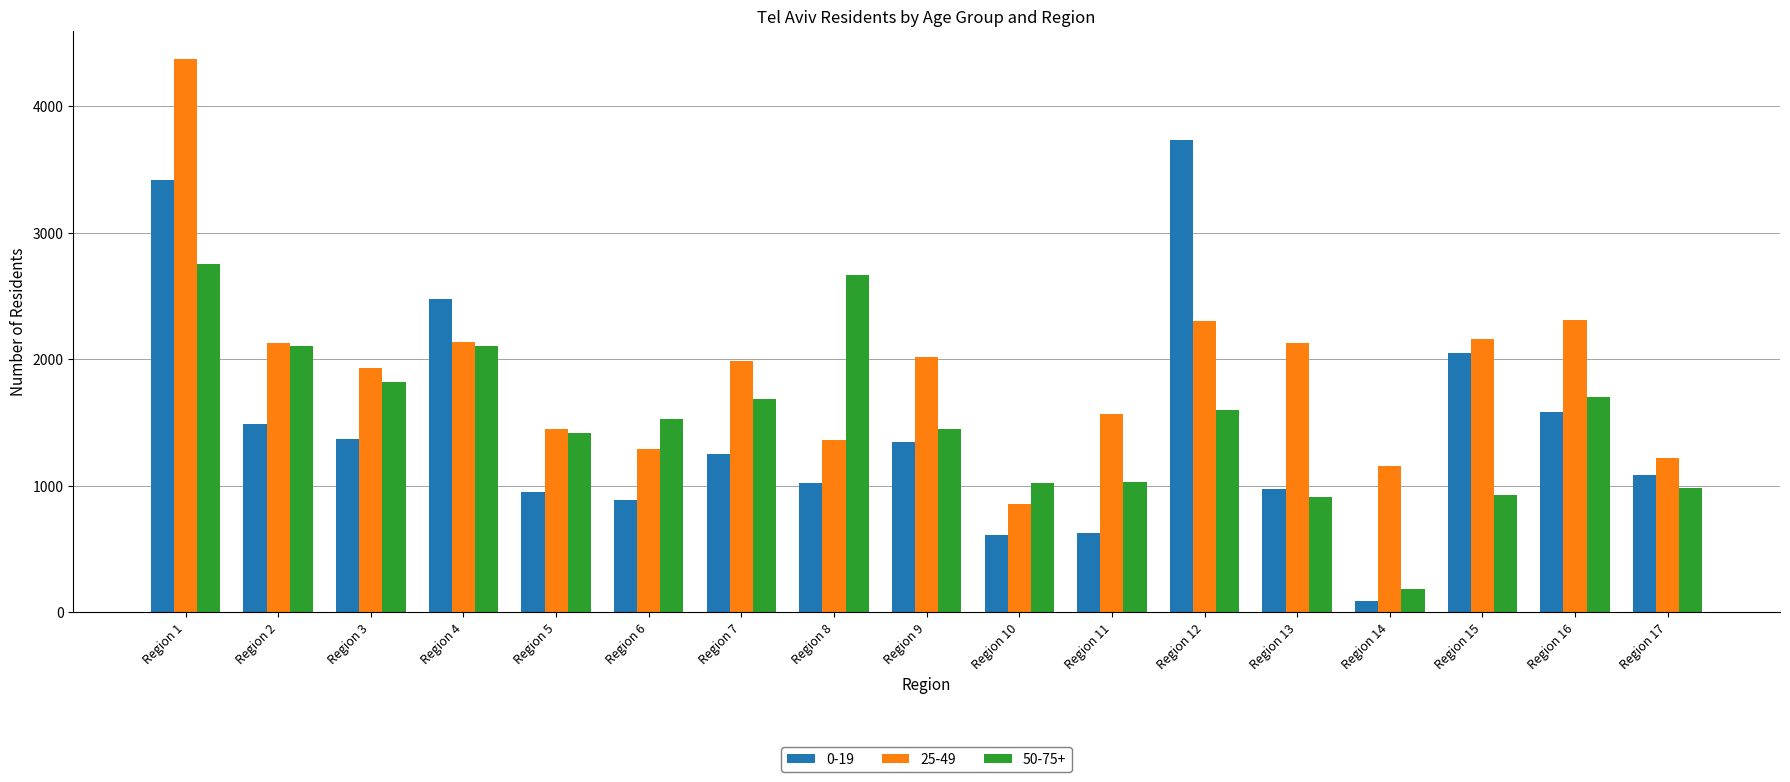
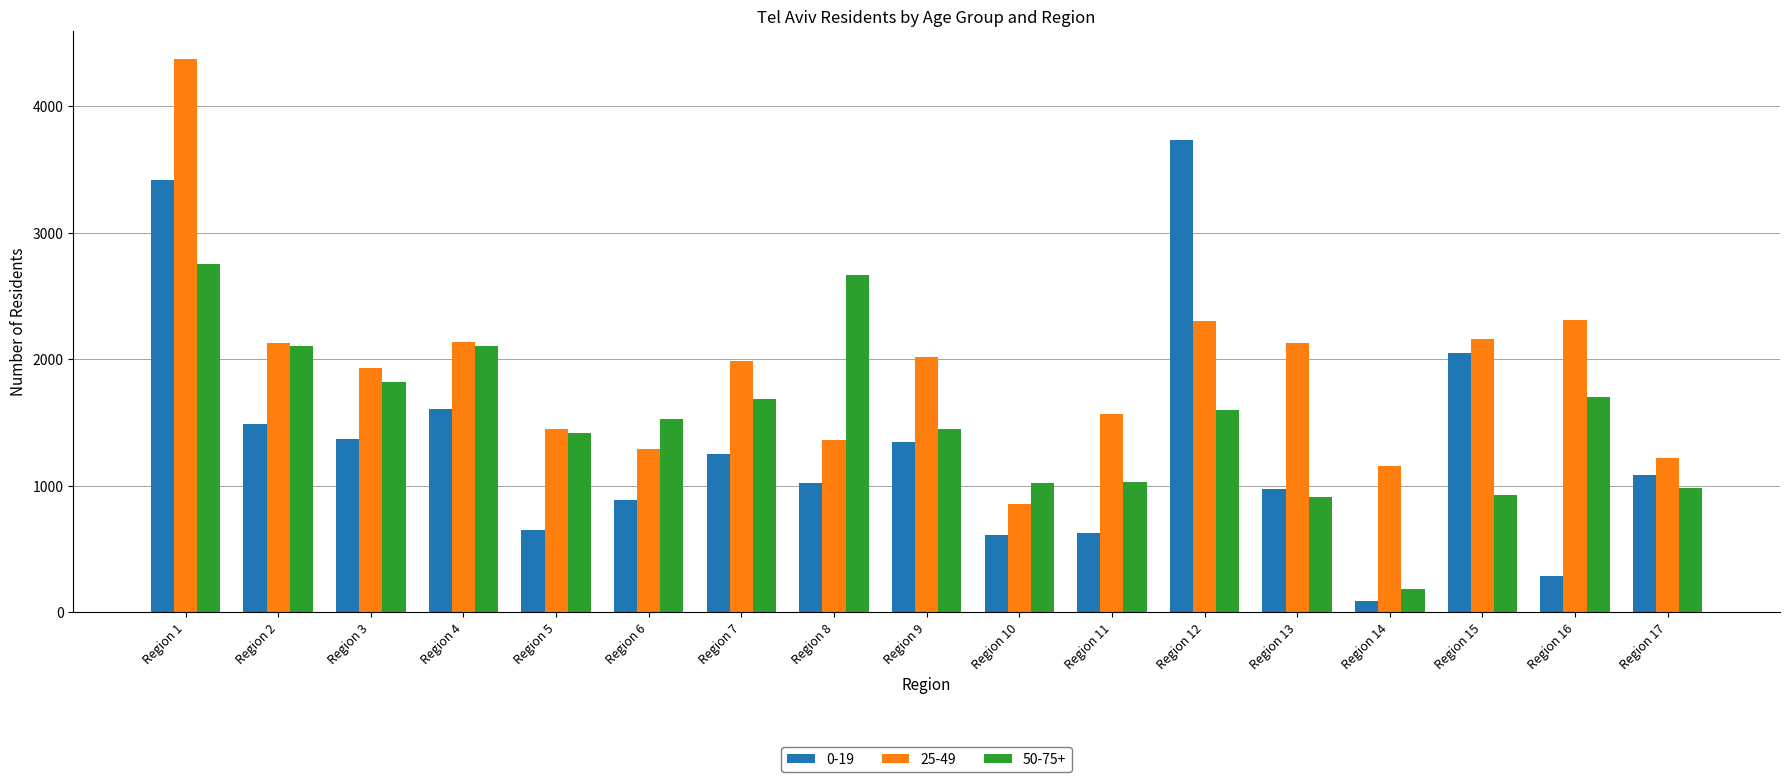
  {
    "0-19": {
      "Region 1": 3420,
      "Region 2": 1490,
      "Region 3": 1370,
-     "Region 4": 2480,
-     "Region 5": 950,
+     "Region 4": 1610,
+     "Region 5": 650,
      "Region 6": 890,
      "Region 7": 1250,
      "Region 8": 1030,
      "Region 9": 1350,
      "Region 10": 610,
      "Region 11": 630,
      "Region 12": 3740,
      "Region 13": 970,
      "Region 14": 90,
      "Region 15": 2050,
-     "Region 16": 1580,
+     "Region 16": 280,
      "Region 17": 1090
    },
    "25-49": {
      "Region 1": 4380,
      "Region 2": 2130,
      "Region 3": 1930,
      "Region 4": 2130,
      "Region 5": 1450,
      "Region 6": 1290,
      "Region 7": 1990,
      "Region 8": 1360,
      "Region 9": 2020,
      "Region 10": 850,
      "Region 11": 1570,
      "Region 12": 2300,
      "Region 13": 2130,
      "Region 14": 1160,
      "Region 15": 2160,
      "Region 16": 2310,
      "Region 17": 1220
    },
    "50-75+": {
      "Region 1": 2760,
      "Region 2": 2100,
      "Region 3": 1820,
      "Region 4": 2100,
      "Region 5": 1420,
      "Region 6": 1530,
      "Region 7": 1690,
      "Region 8": 2670,
      "Region 9": 1450,
      "Region 10": 1020,
      "Region 11": 1030,
      "Region 12": 1600,
      "Region 13": 910,
      "Region 14": 180,
      "Region 15": 930,
      "Region 16": 1700,
      "Region 17": 980
    }
  }
